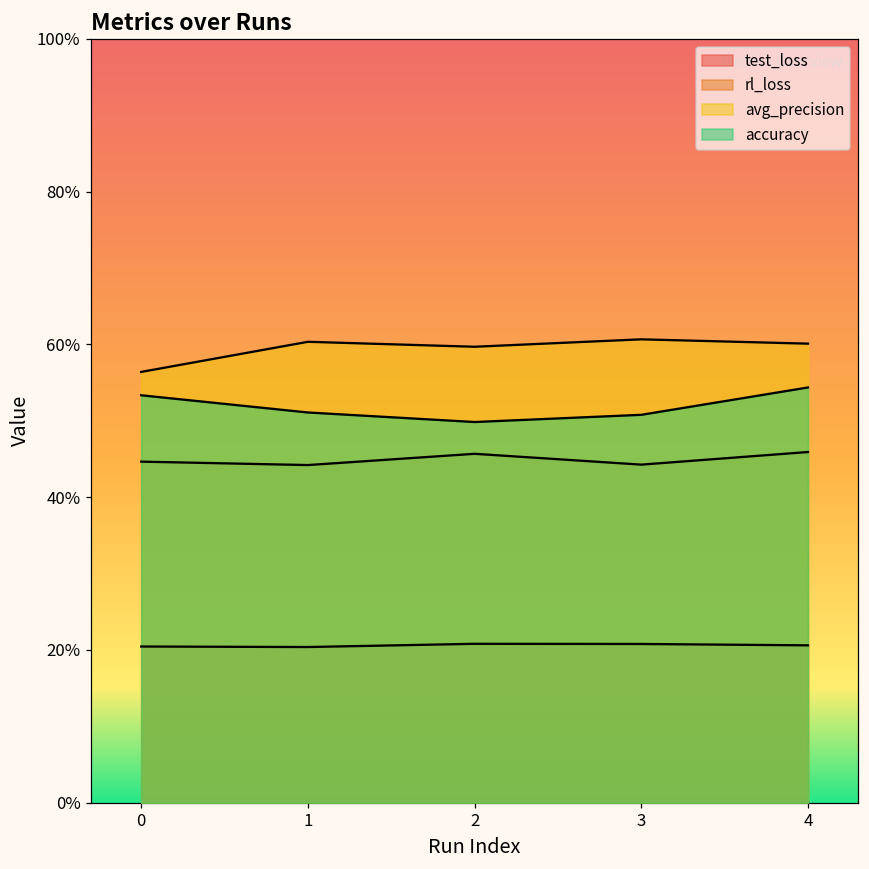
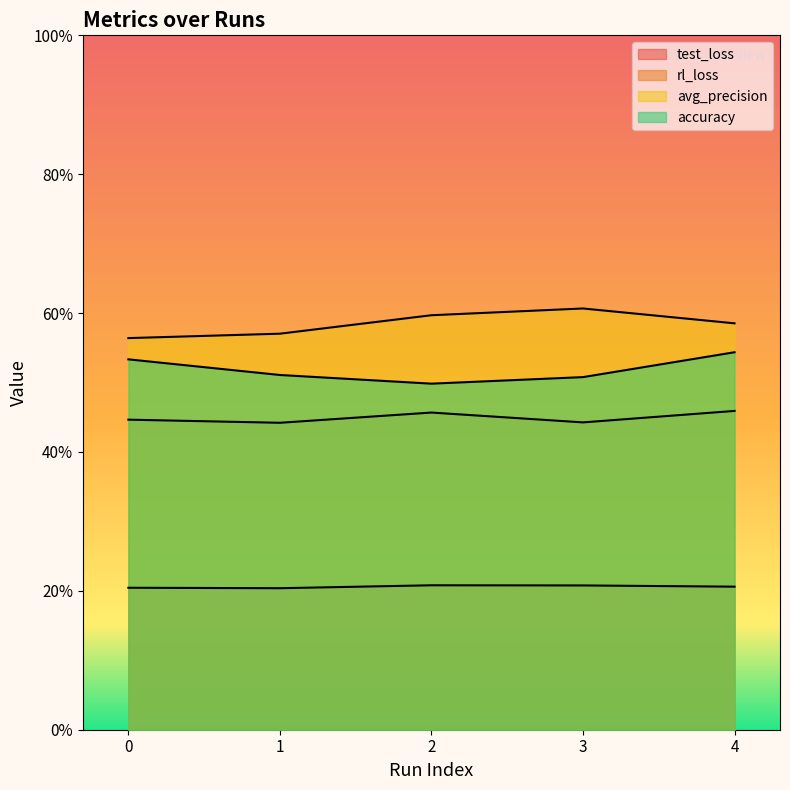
  {
    "avg_precision": {
      "0": "56%",
-     "1": "60%",
+     "1": "57%",
      "2": "60%",
      "3": "61%",
-     "4": "60%"
+     "4": "59%"
    },
    "accuracy": {
      "0": "53%",
      "1": "51%",
      "2": "50%",
      "3": "51%",
      "4": "54%"
    }
  }
